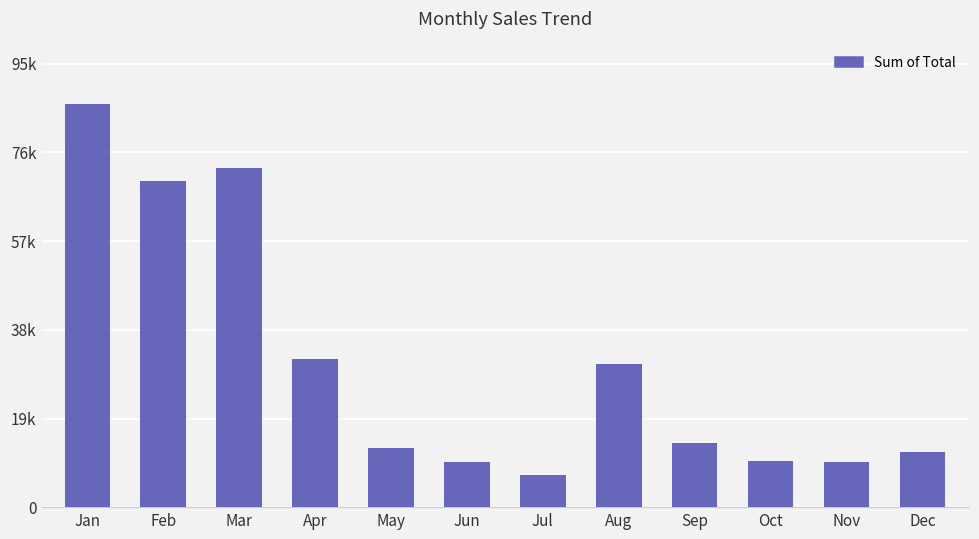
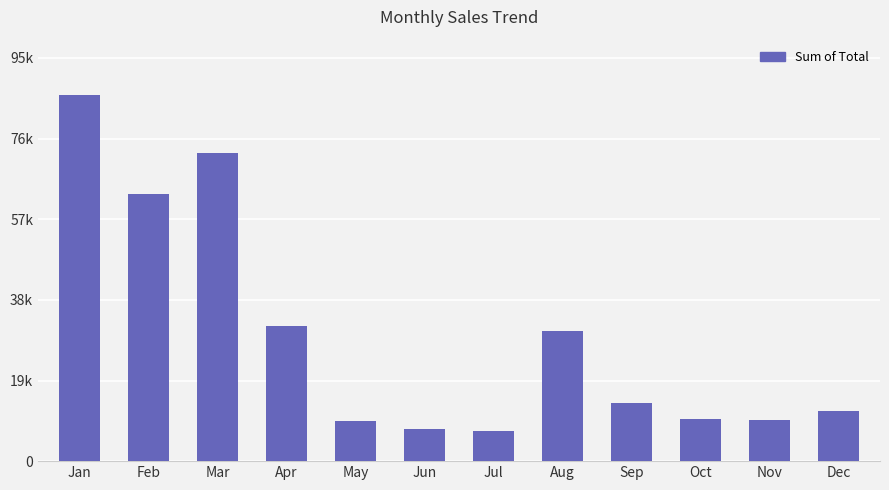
  {
    "Jan": 87000,
-   "Feb": 70000,
+   "Feb": 63000,
    "Mar": 73000,
    "Apr": 32000,
-   "May": 13000,
-   "Jun": 10000,
+   "May": 9000,
+   "Jun": 8000,
    "Jul": 7000,
    "Aug": 31000,
    "Sep": 14000,
    "Oct": 10000,
    "Nov": 10000,
    "Dec": 12000
  }
